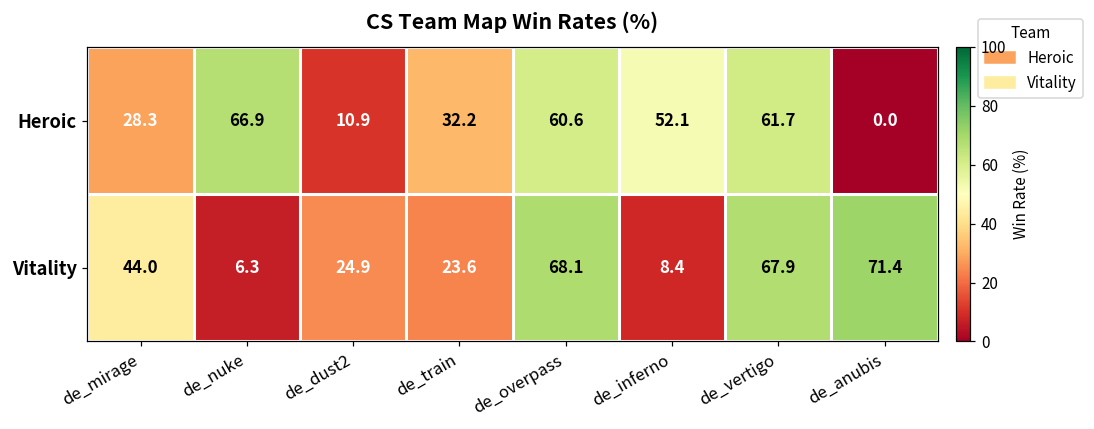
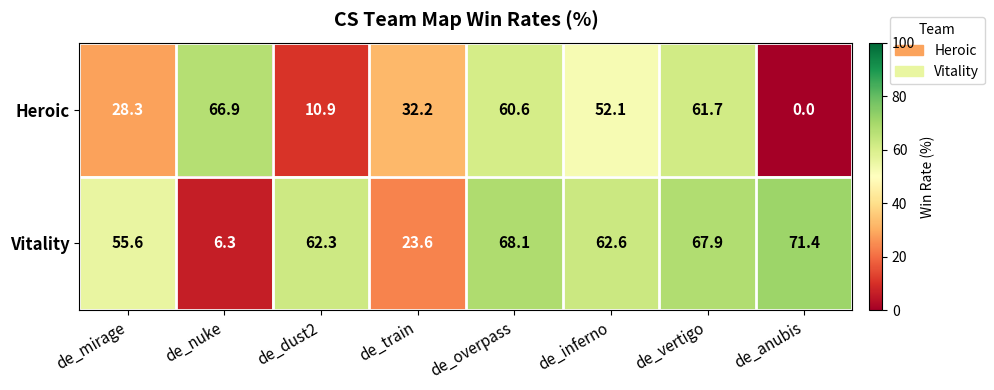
  {
    "Heroic": {
      "de_mirage": 28.3,
      "de_nuke": 66.9,
      "de_dust2": 10.9,
      "de_train": 32.2,
      "de_overpass": 60.6,
      "de_inferno": 52.1,
      "de_vertigo": 61.7,
      "de_anubis": 0.0
    },
    "Vitality": {
-     "de_mirage": 44.0,
+     "de_mirage": 55.6,
      "de_nuke": 6.3,
-     "de_dust2": 24.9,
+     "de_dust2": 62.3,
      "de_train": 23.6,
      "de_overpass": 68.1,
-     "de_inferno": 8.4,
+     "de_inferno": 62.6,
      "de_vertigo": 67.9,
      "de_anubis": 71.4
    }
  }
